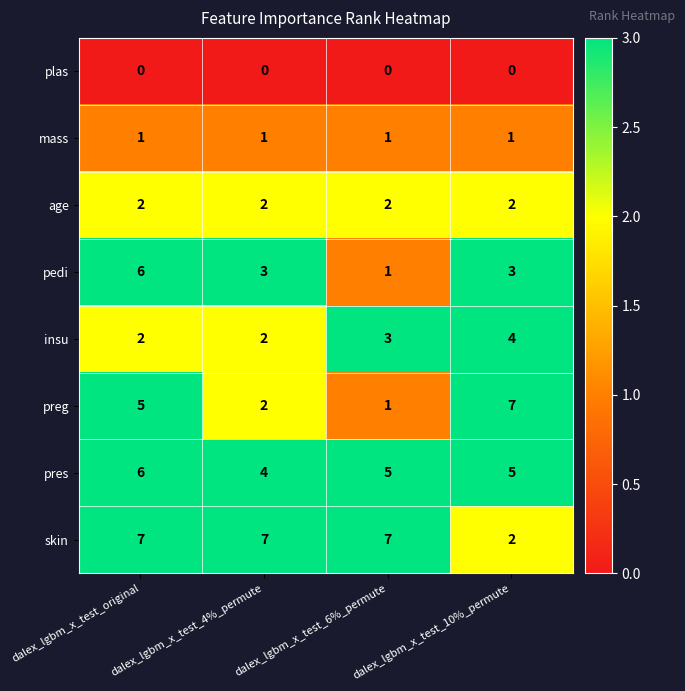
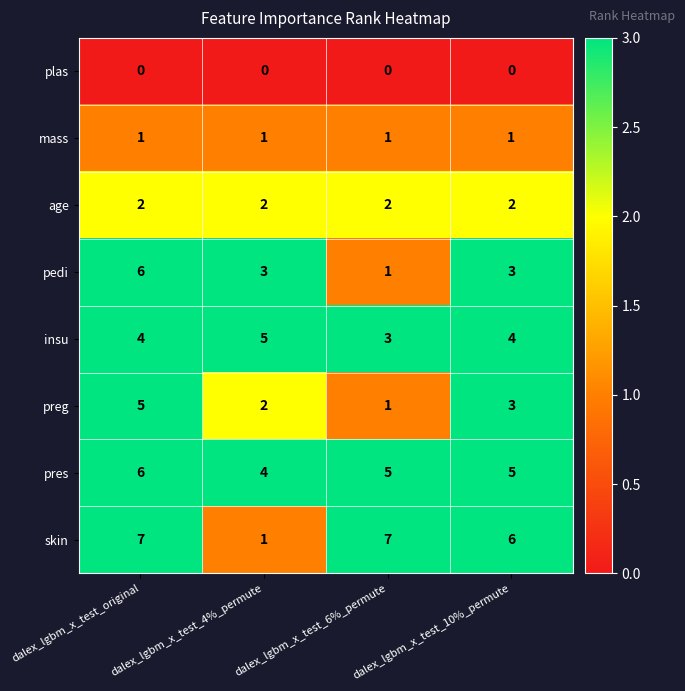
  {
    "plas": {
      "dalex_lgbm_x_test_original": 0,
      "dalex_lgbm_x_test_4%_permute": 0,
      "dalex_lgbm_x_test_6%_permute": 0,
      "dalex_lgbm_x_test_10%_permute": 0
    },
    "mass": {
      "dalex_lgbm_x_test_original": 1,
      "dalex_lgbm_x_test_4%_permute": 1,
      "dalex_lgbm_x_test_6%_permute": 1,
      "dalex_lgbm_x_test_10%_permute": 1
    },
    "age": {
      "dalex_lgbm_x_test_original": 2,
      "dalex_lgbm_x_test_4%_permute": 2,
      "dalex_lgbm_x_test_6%_permute": 2,
      "dalex_lgbm_x_test_10%_permute": 2
    },
    "pedi": {
      "dalex_lgbm_x_test_original": 6,
      "dalex_lgbm_x_test_4%_permute": 3,
      "dalex_lgbm_x_test_6%_permute": 1,
      "dalex_lgbm_x_test_10%_permute": 3
    },
    "insu": {
-     "dalex_lgbm_x_test_original": 2,
-     "dalex_lgbm_x_test_4%_permute": 2,
+     "dalex_lgbm_x_test_original": 4,
+     "dalex_lgbm_x_test_4%_permute": 5,
      "dalex_lgbm_x_test_6%_permute": 3,
      "dalex_lgbm_x_test_10%_permute": 4
    },
    "preg": {
      "dalex_lgbm_x_test_original": 5,
      "dalex_lgbm_x_test_4%_permute": 2,
      "dalex_lgbm_x_test_6%_permute": 1,
-     "dalex_lgbm_x_test_10%_permute": 7
+     "dalex_lgbm_x_test_10%_permute": 3
    },
    "pres": {
      "dalex_lgbm_x_test_original": 6,
      "dalex_lgbm_x_test_4%_permute": 4,
      "dalex_lgbm_x_test_6%_permute": 5,
      "dalex_lgbm_x_test_10%_permute": 5
    },
    "skin": {
      "dalex_lgbm_x_test_original": 7,
-     "dalex_lgbm_x_test_4%_permute": 7,
+     "dalex_lgbm_x_test_4%_permute": 1,
      "dalex_lgbm_x_test_6%_permute": 7,
-     "dalex_lgbm_x_test_10%_permute": 2
+     "dalex_lgbm_x_test_10%_permute": 6
    }
  }
